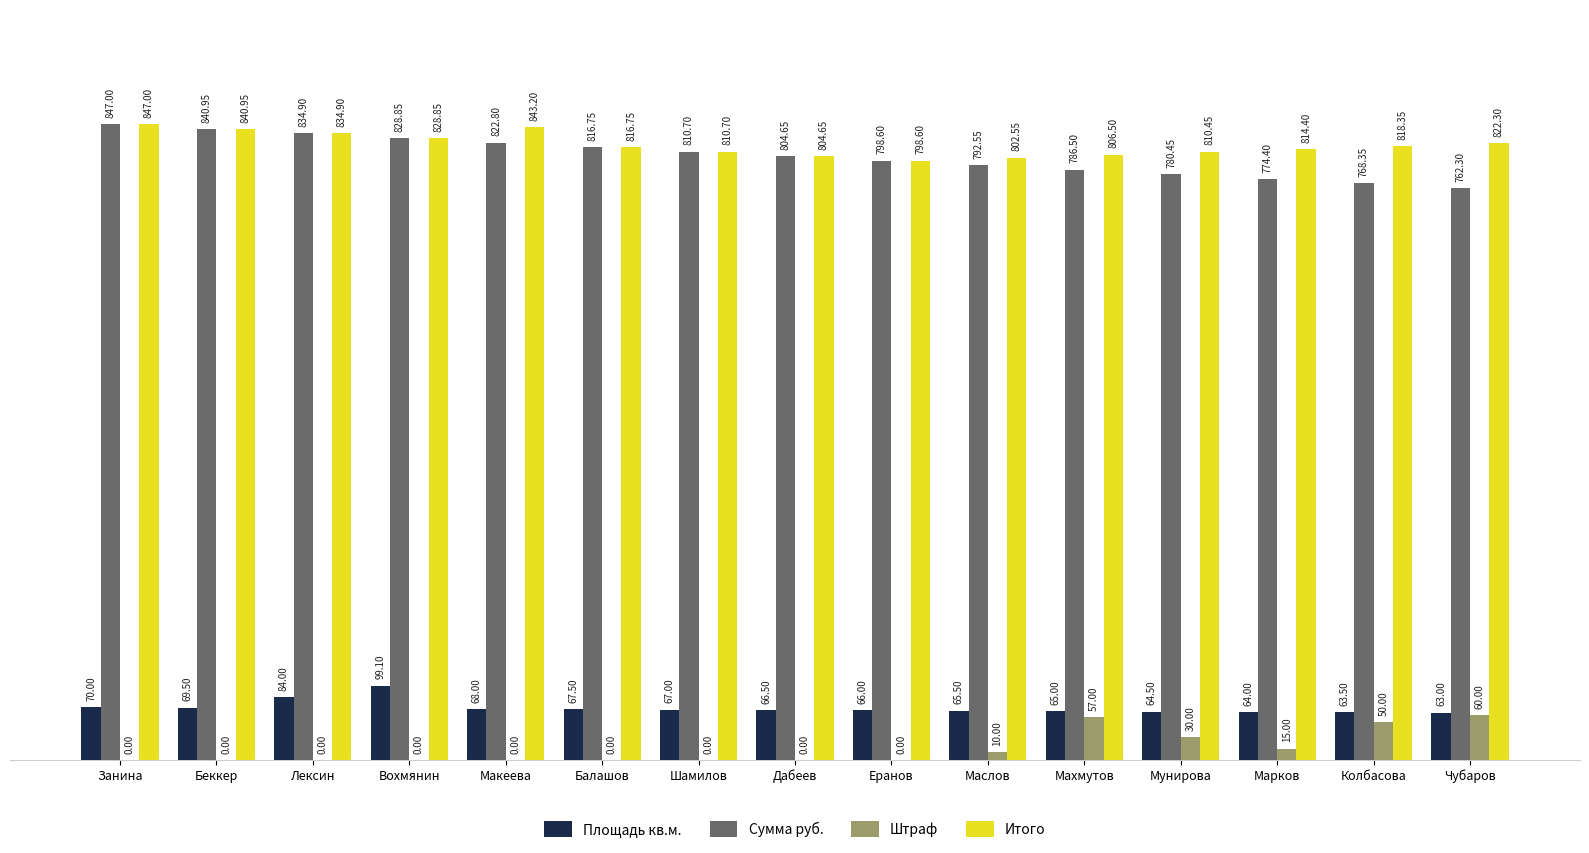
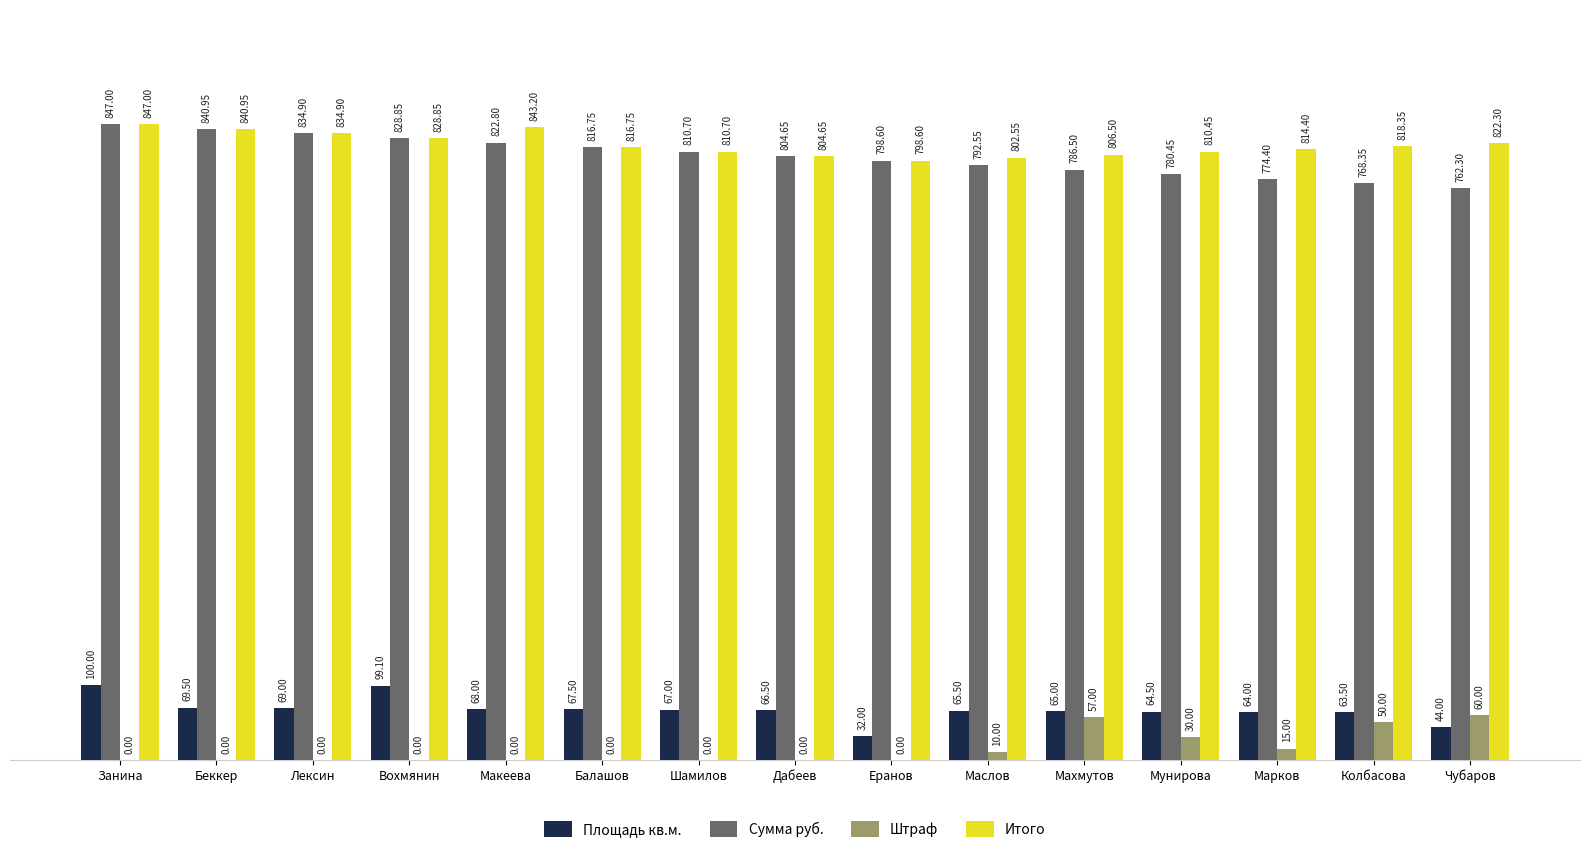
  {
    "Площадь кв.м.": {
-     "Занина": 70.00,
+     "Занина": 100.00,
      "Беккер": 69.50,
-     "Лексин": 84.00,
+     "Лексин": 69.00,
      "Вохмянин": 99.10,
      "Макеева": 68.00,
      "Балашов": 67.50,
      "Шамилов": 67.00,
      "Дабеев": 66.50,
-     "Еранов": 66.00,
+     "Еранов": 32.00,
      "Маслов": 65.50,
      "Махмутов": 65.00,
      "Мунирова": 64.50,
      "Марков": 64.00,
      "Колбасова": 63.50,
-     "Чубаров": 63.00
+     "Чубаров": 44.00
    },
    "Сумма руб.": {
      "Занина": 847.00,
      "Беккер": 840.95,
      "Лексин": 834.90,
      "Вохмянин": 828.85,
      "Макеева": 822.80,
      "Балашов": 816.75,
      "Шамилов": 810.70,
      "Дабеев": 804.65,
      "Еранов": 798.60,
      "Маслов": 792.55,
      "Махмутов": 786.50,
      "Мунирова": 780.45,
      "Марков": 774.40,
      "Колбасова": 768.35,
      "Чубаров": 762.30
    },
    "Штраф": {
      "Занина": 0.00,
      "Беккер": 0.00,
      "Лексин": 0.00,
      "Вохмянин": 0.00,
      "Макеева": 0.00,
      "Балашов": 0.00,
      "Шамилов": 0.00,
      "Дабеев": 0.00,
      "Еранов": 0.00,
      "Маслов": 10.00,
      "Махмутов": 57.00,
      "Мунирова": 30.00,
      "Марков": 15.00,
      "Колбасова": 50.00,
      "Чубаров": 60.00
    },
    "Итого": {
      "Занина": 847.00,
      "Беккер": 840.95,
      "Лексин": 834.90,
      "Вохмянин": 828.85,
      "Макеева": 843.20,
      "Балашов": 816.75,
      "Шамилов": 810.70,
      "Дабеев": 804.65,
      "Еранов": 798.60,
      "Маслов": 802.55,
      "Махмутов": 806.50,
      "Мунирова": 810.45,
      "Марков": 814.40,
      "Колбасова": 818.35,
      "Чубаров": 822.30
    }
  }
